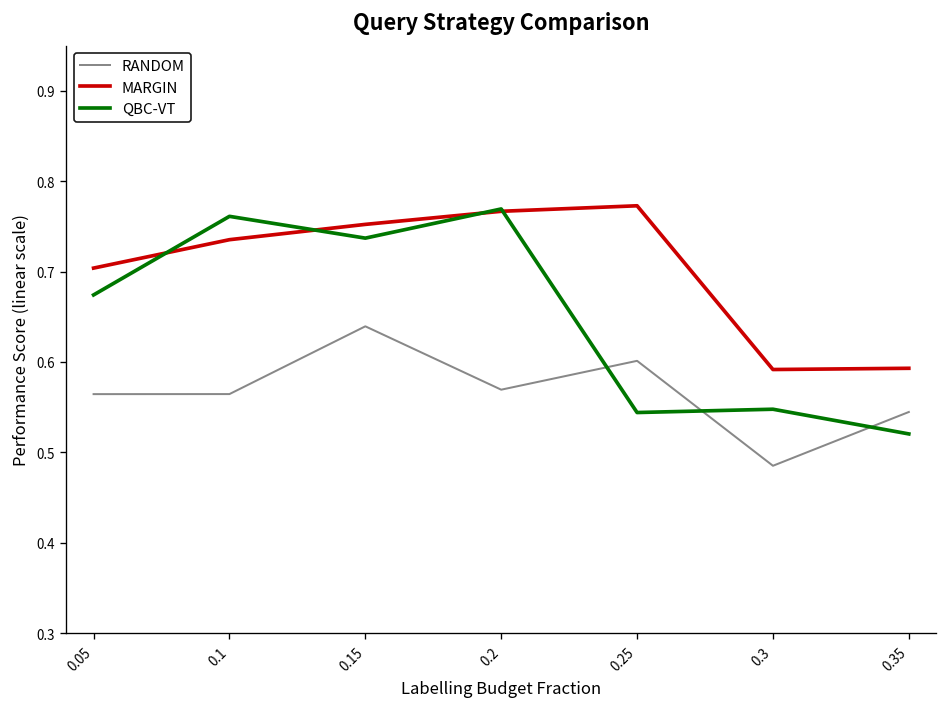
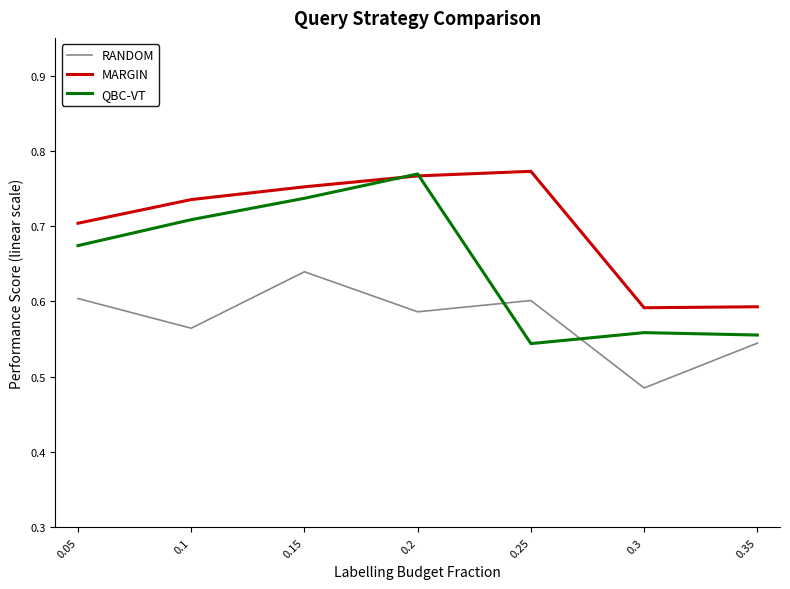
  {
    "RANDOM": {
-     "0.05": 0.56,
+     "0.05": 0.60,
      "0.1": 0.56,
      "0.15": 0.64,
-     "0.2": 0.57,
+     "0.2": 0.59,
      "0.25": 0.60,
      "0.3": 0.49,
      "0.35": 0.54
    },
    "MARGIN": {
      "0.05": 0.70,
      "0.1": 0.74,
      "0.15": 0.75,
      "0.25": 0.77,
      "0.3": 0.59,
      "0.35": 0.59
    },
    "QBC-VT": {
      "0.05": 0.67,
-     "0.1": 0.76,
+     "0.1": 0.71,
      "0.15": 0.74,
      "0.25": 0.54,
-     "0.3": 0.55,
-     "0.35": 0.52
+     "0.3": 0.56,
+     "0.35": 0.56
    }
  }
